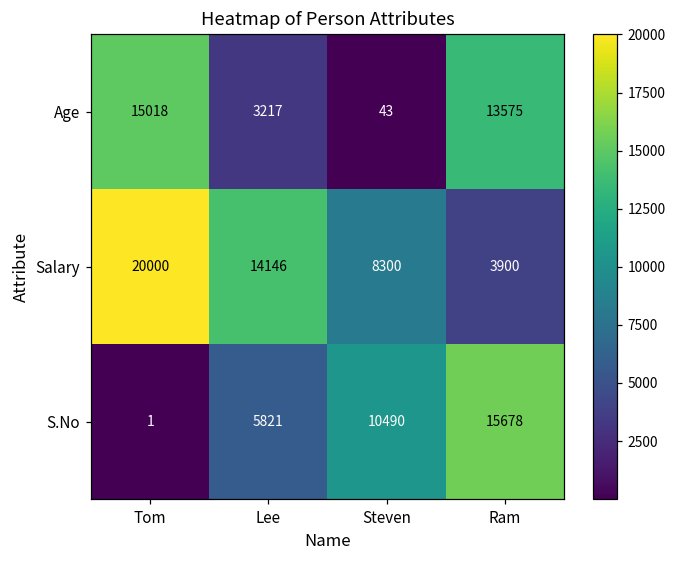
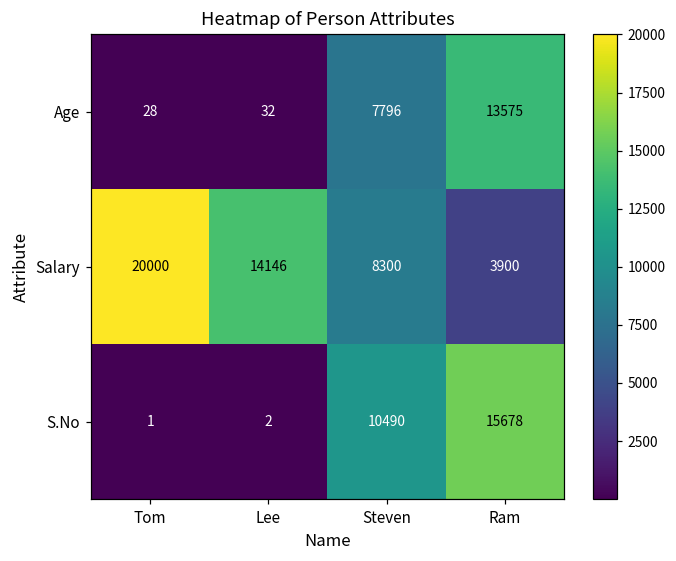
  {
    "Age": {
-     "Tom": 15018,
-     "Lee": 3217,
-     "Steven": 43,
+     "Tom": 28,
+     "Lee": 32,
+     "Steven": 7796,
      "Ram": 13575
    },
    "Salary": {
      "Tom": 20000,
      "Lee": 14146,
      "Steven": 8300,
      "Ram": 3900
    },
    "S.No": {
      "Tom": 1,
-     "Lee": 5821,
+     "Lee": 2,
      "Steven": 10490,
      "Ram": 15678
    }
  }
